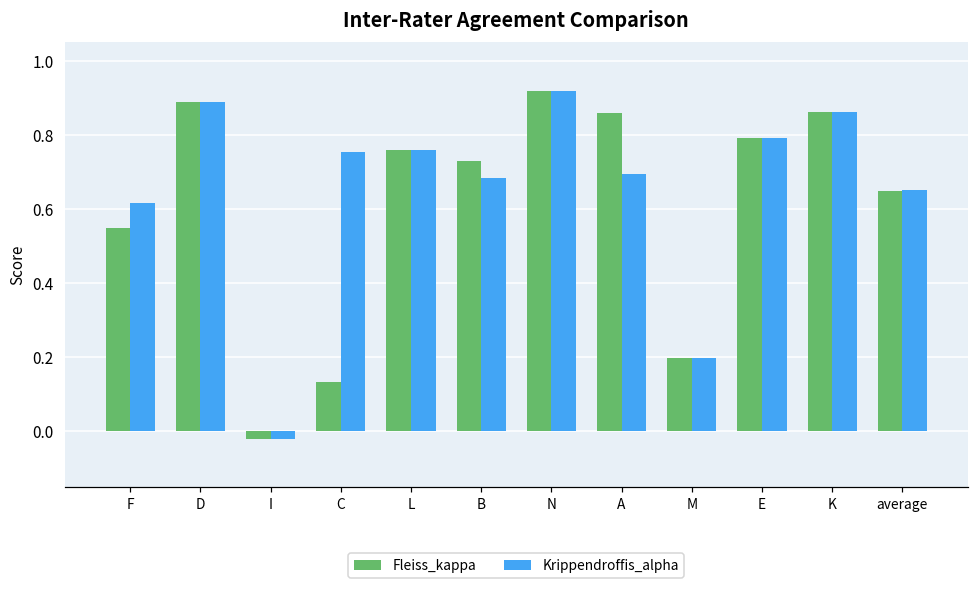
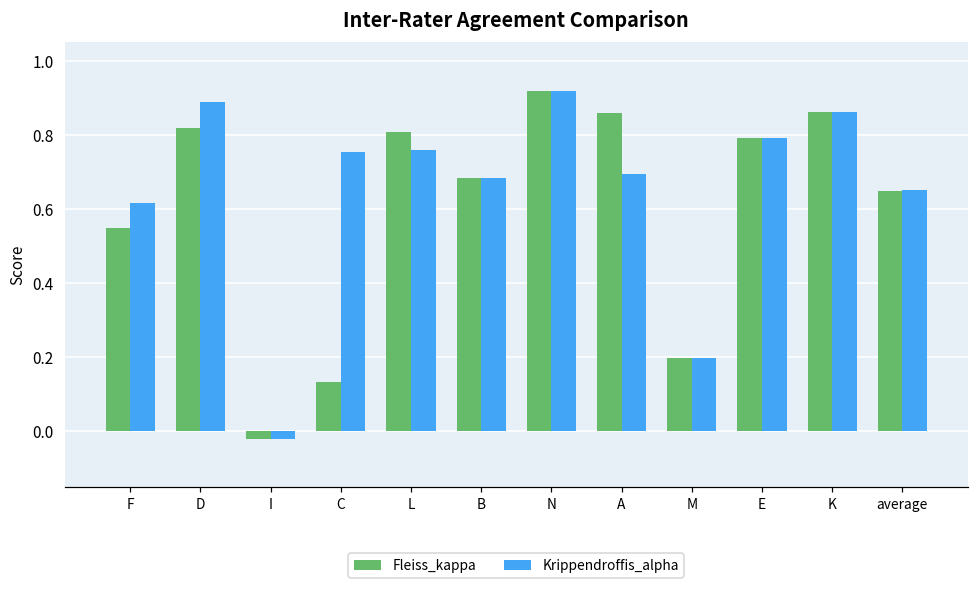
  {
    "Fleiss_kappa": {
      "F": 0.55,
-     "D": 0.89,
+     "D": 0.82,
      "I": -0.02,
      "C": 0.13,
-     "L": 0.76,
-     "B": 0.73,
+     "L": 0.81,
+     "B": 0.68,
      "N": 0.92,
      "A": 0.86,
      "M": 0.20,
      "E": 0.79,
      "K": 0.86,
      "average": 0.65
    },
    "Krippendroffis_alpha": {
      "F": 0.62,
      "D": 0.89,
      "I": -0.02,
      "C": 0.75,
      "L": 0.76,
      "B": 0.69,
      "N": 0.92,
      "A": 0.69,
      "M": 0.20,
      "E": 0.79,
      "K": 0.86,
      "average": 0.65
    }
  }
